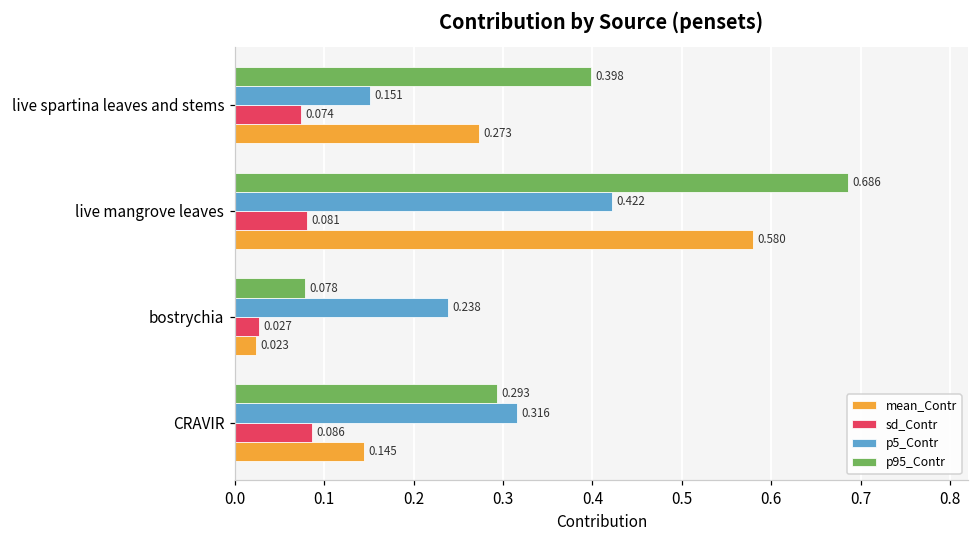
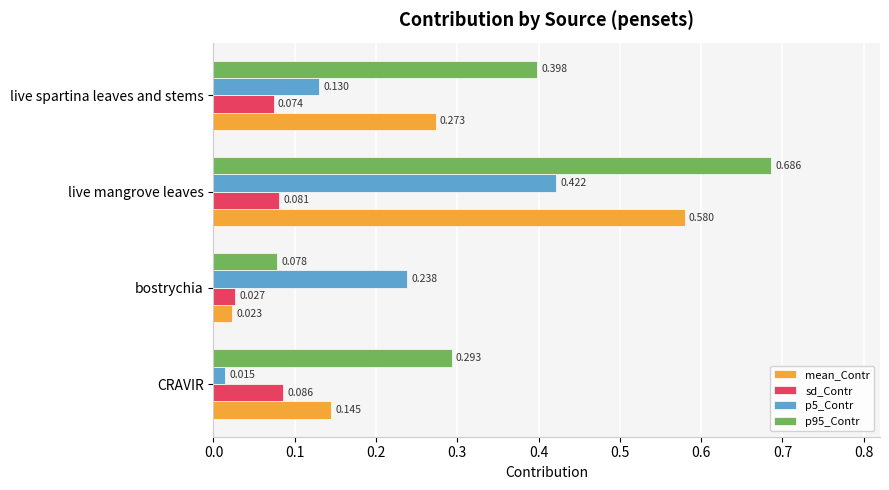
  {
    "mean_Contr": {
      "live spartina leaves and stems": 0.273,
      "live mangrove leaves": 0.580,
      "bostrychia": 0.023,
      "CRAVIR": 0.145
    },
    "sd_Contr": {
      "live spartina leaves and stems": 0.074,
      "live mangrove leaves": 0.081,
      "bostrychia": 0.027,
      "CRAVIR": 0.086
    },
    "p5_Contr": {
-     "live spartina leaves and stems": 0.151,
+     "live spartina leaves and stems": 0.130,
      "live mangrove leaves": 0.422,
      "bostrychia": 0.238,
-     "CRAVIR": 0.316
+     "CRAVIR": 0.015
    },
    "p95_Contr": {
      "live spartina leaves and stems": 0.398,
      "live mangrove leaves": 0.686,
      "bostrychia": 0.078,
      "CRAVIR": 0.293
    }
  }
